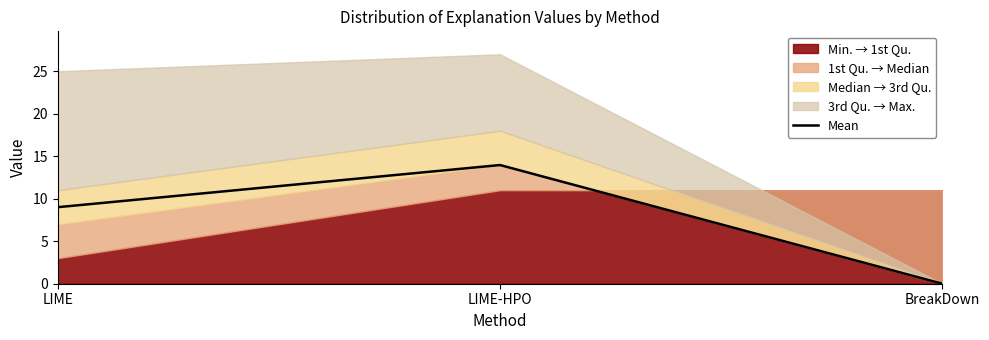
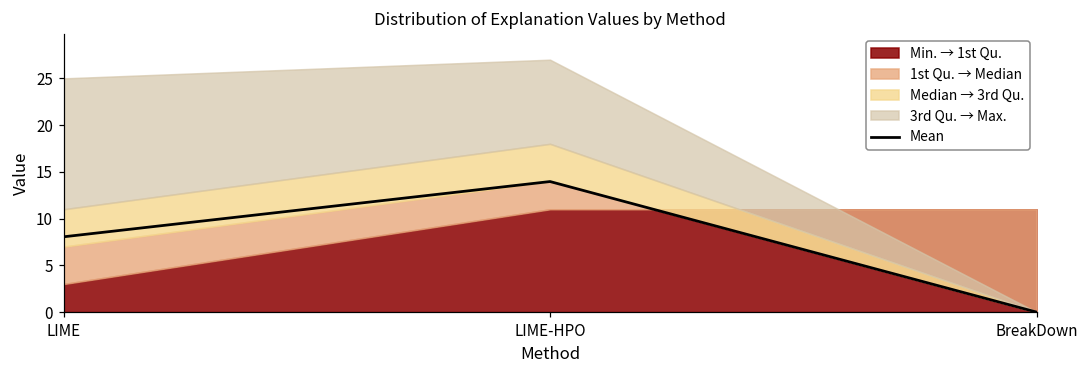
  {
    "Mean": {
-     "LIME": 9
+     "LIME": 8
    },
    "Min. → 1st Qu.": {
      "LIME": 3,
      "LIME-HPO": 11
    }
  }
